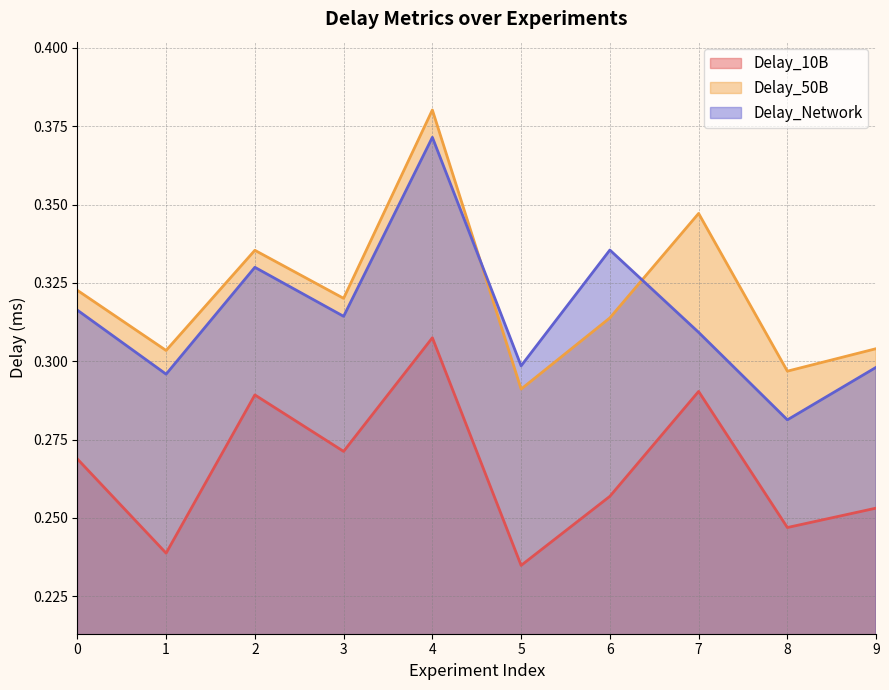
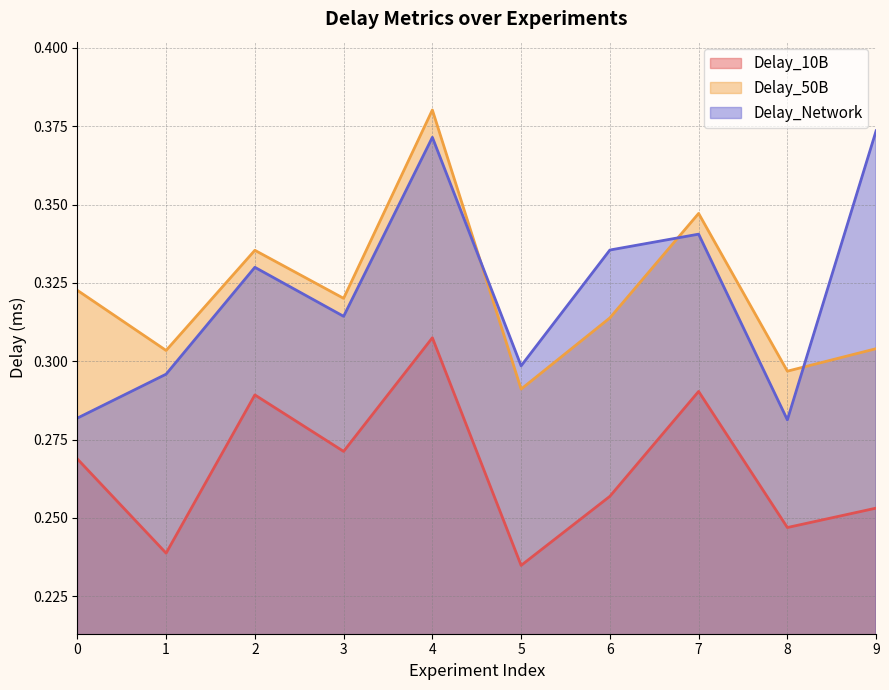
  {
    "Delay_Network": {
-     "0": 0.316,
+     "0": 0.282,
      "1": 0.296,
      "2": 0.330,
      "3": 0.314,
      "4": 0.371,
      "5": 0.299,
      "6": 0.335,
-     "7": 0.309,
+     "7": 0.341,
      "8": 0.281,
-     "9": 0.298
+     "9": 0.374
    }
  }
